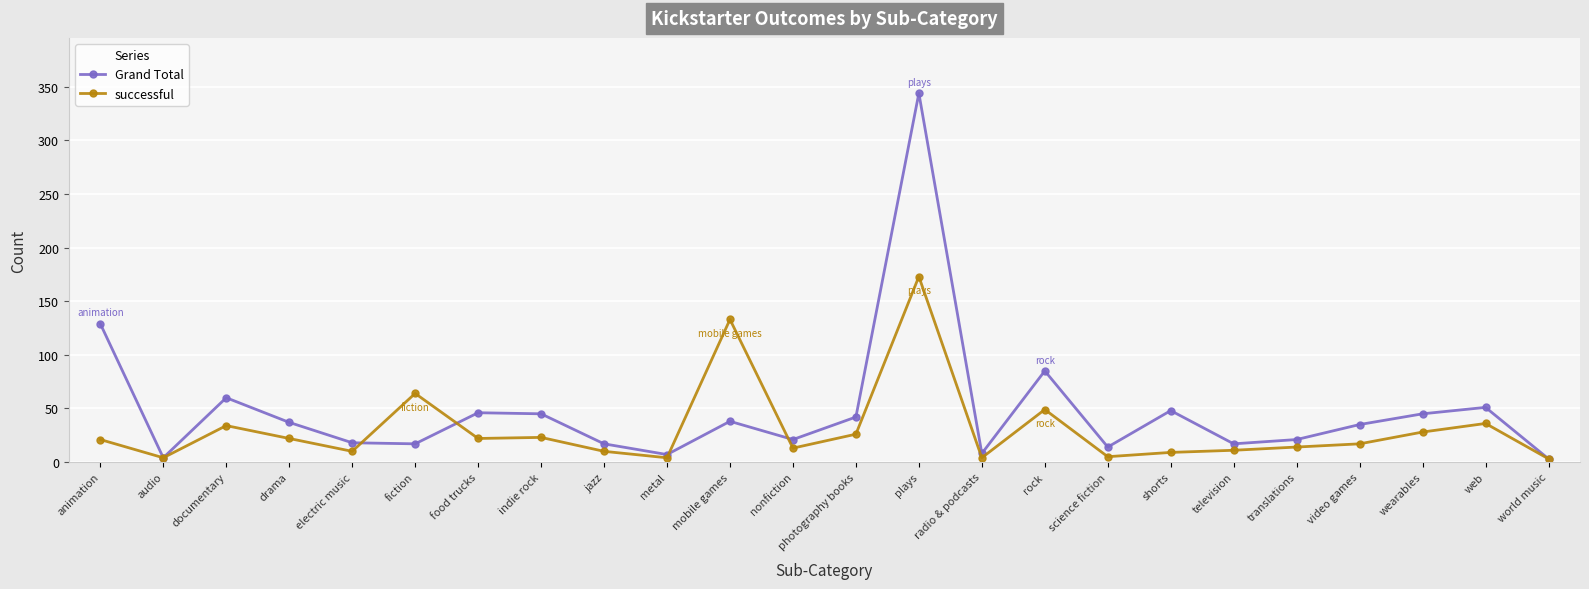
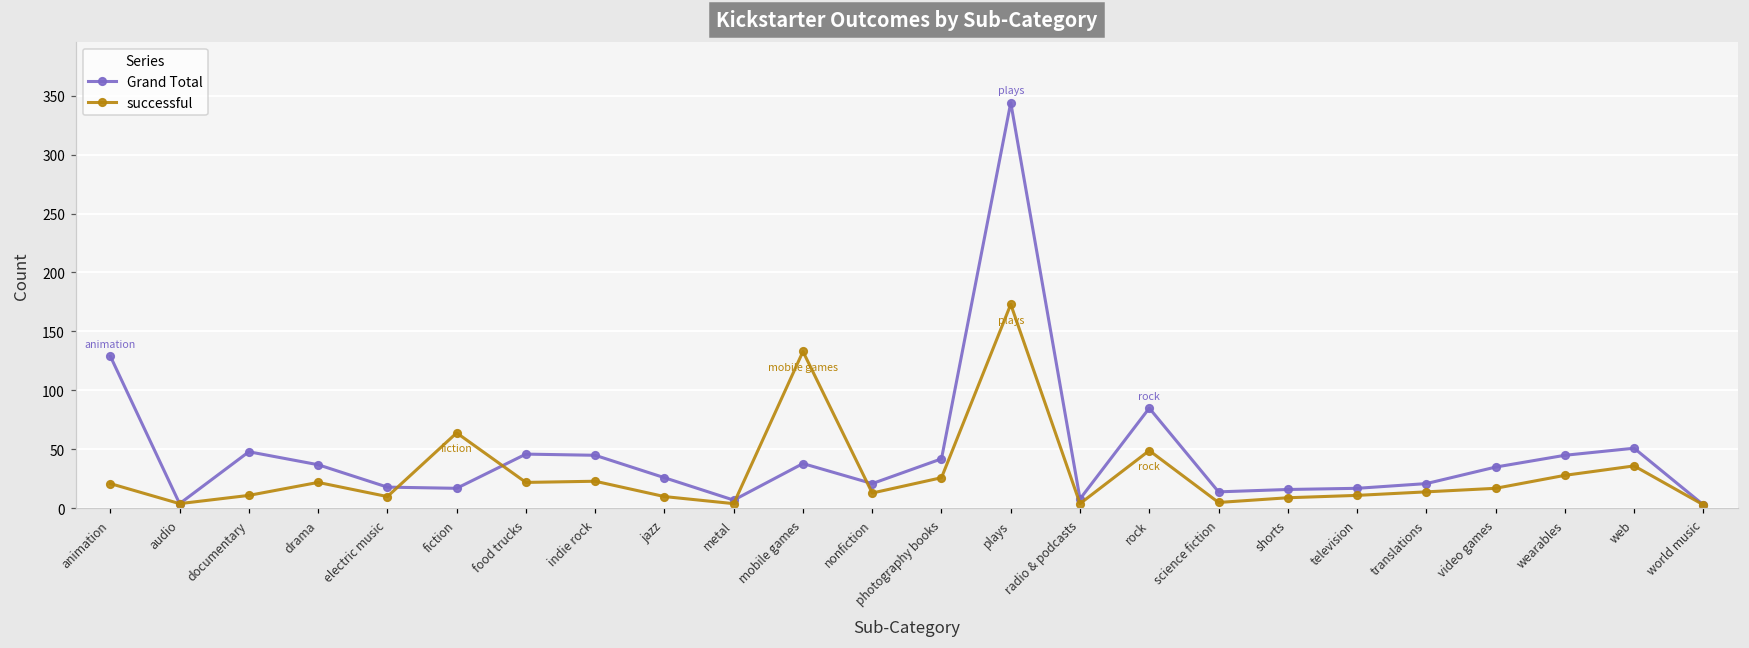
  {
    "Grand Total": {
      "animation": 129,
-     "documentary": 60,
+     "documentary": 48,
      "drama": 37,
      "electric music": 18,
      "fiction": 17,
      "food trucks": 46,
      "indie rock": 45,
-     "jazz": 17,
+     "jazz": 26,
      "metal": 7,
      "mobile games": 38,
      "nonfiction": 21,
      "photography books": 42,
      "plays": 344,
      "radio & podcasts": 8,
      "rock": 85,
      "science fiction": 14,
-     "shorts": 48,
+     "shorts": 16,
      "television": 17,
      "translations": 21,
      "video games": 35,
      "wearables": 45,
      "web": 51
    },
    "successful": {
      "animation": 21,
-     "documentary": 34,
+     "documentary": 11,
      "drama": 22,
      "electric music": 10,
      "fiction": 64,
      "food trucks": 22,
      "indie rock": 23,
      "jazz": 10,
      "metal": 4,
      "mobile games": 133,
      "nonfiction": 13,
      "photography books": 26,
      "plays": 173,
      "radio & podcasts": 4,
      "rock": 49,
      "science fiction": 5,
      "shorts": 9,
      "television": 11,
      "translations": 14,
      "video games": 17,
      "wearables": 28,
      "web": 36
    }
  }
